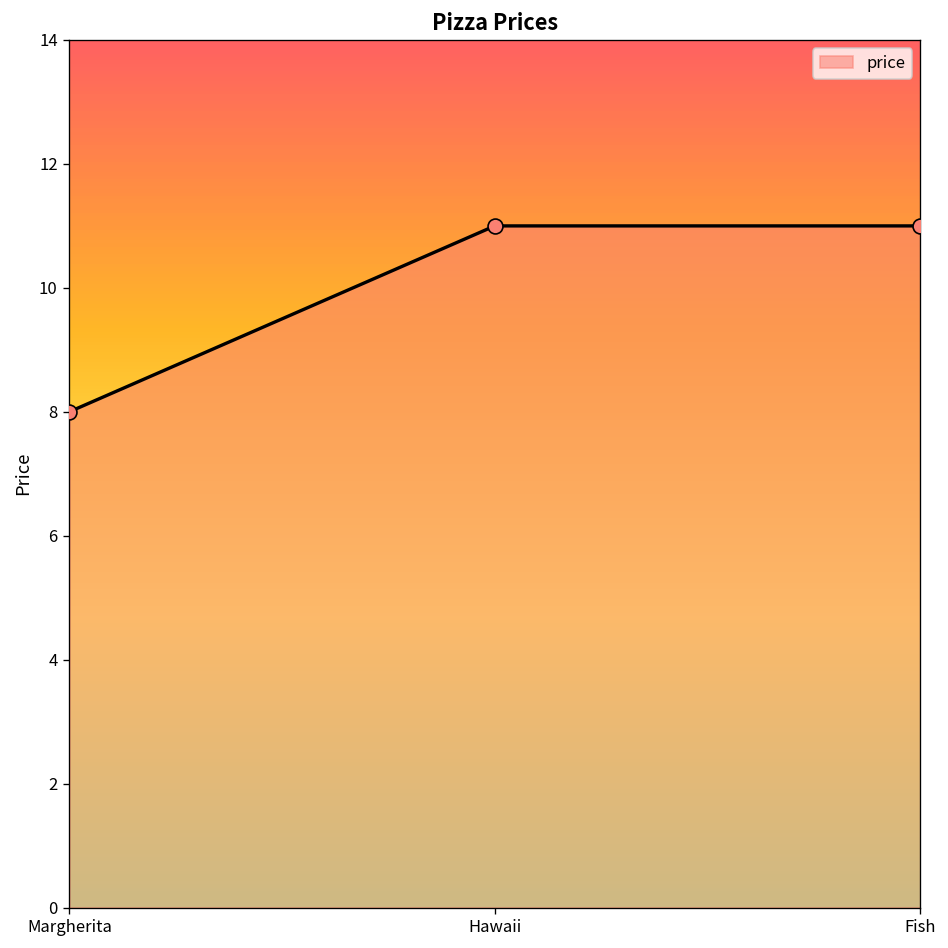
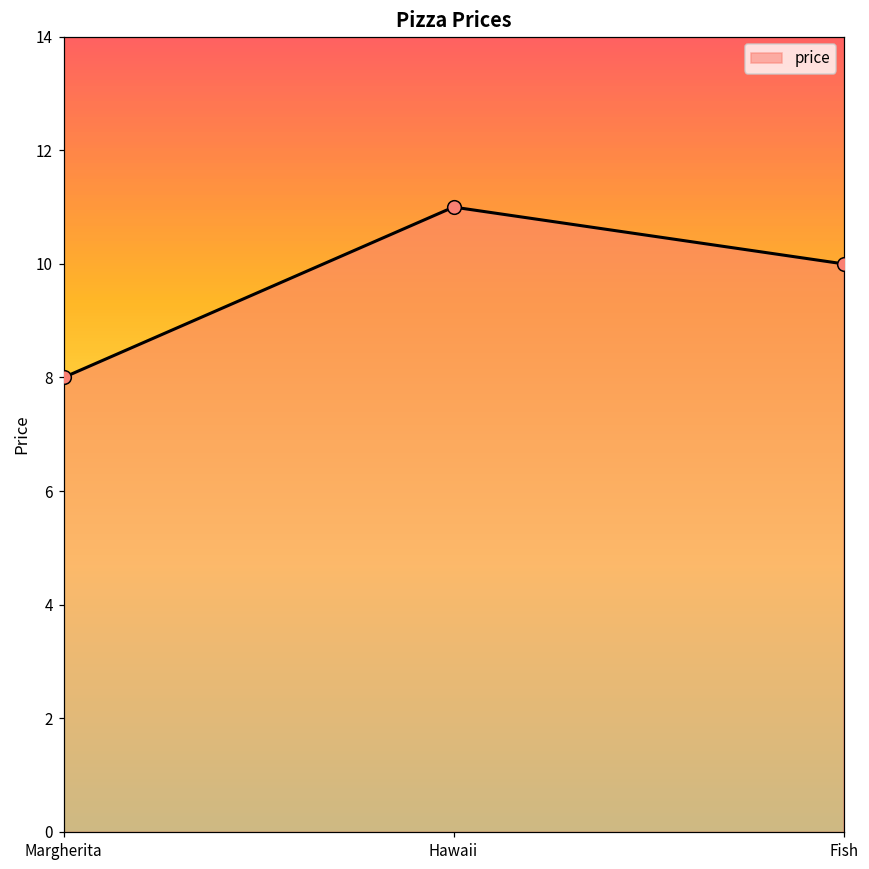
  {
    "Margherita": 8,
    "Hawaii": 11,
-   "Fish": 11
+   "Fish": 10
  }
